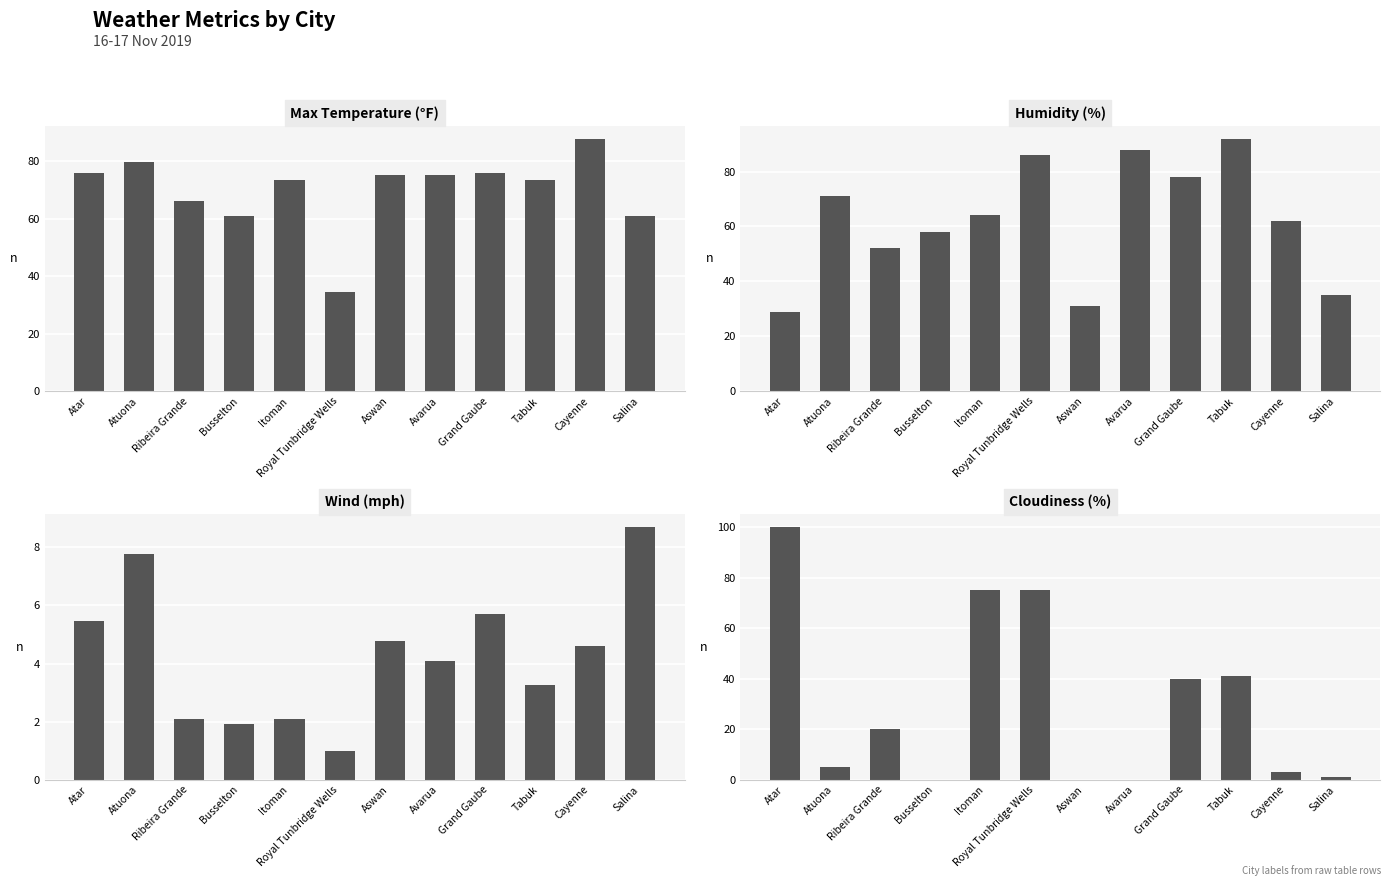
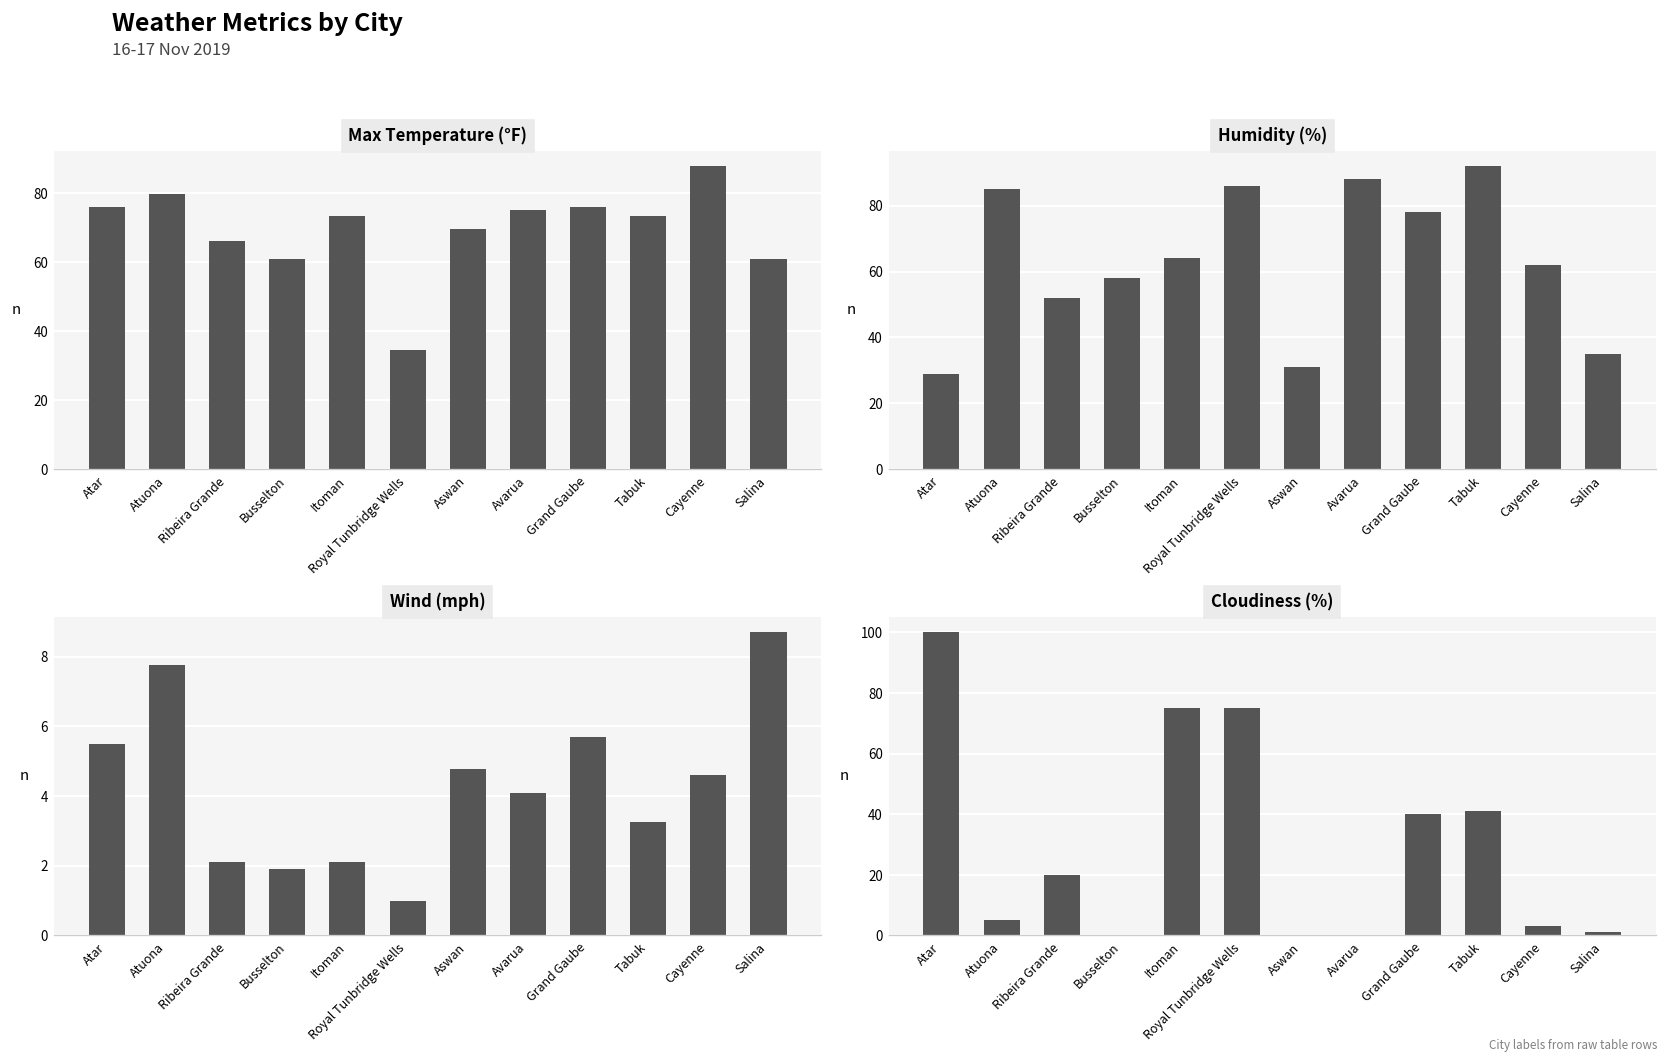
  {
    "Max Temperature (°F)": {
      "Atar": 76,
      "Atuona": 80,
      "Ribeira Grande": 66,
      "Busselton": 61,
      "Itoman": 73,
      "Royal Tunbridge Wells": 34,
-     "Aswan": 75,
+     "Aswan": 70,
      "Avarua": 75,
      "Grand Gaube": 76,
      "Tabuk": 73,
      "Cayenne": 88,
      "Salina": 61
    },
    "Humidity (%)": {
      "Atar": 29,
-     "Atuona": 71,
+     "Atuona": 85,
      "Ribeira Grande": 52,
      "Busselton": 58,
      "Itoman": 64,
      "Royal Tunbridge Wells": 86,
      "Aswan": 31,
      "Avarua": 88,
      "Grand Gaube": 78,
      "Tabuk": 92,
      "Cayenne": 62,
      "Salina": 35
    },
    "Wind (mph)": {
      "Atar": 5.5,
      "Atuona": 7.8,
      "Ribeira Grande": 2.1,
      "Busselton": 1.9,
      "Itoman": 2.1,
      "Royal Tunbridge Wells": 1.0,
      "Aswan": 4.8,
      "Avarua": 4.1,
      "Grand Gaube": 5.7,
      "Tabuk": 3.3,
      "Cayenne": 4.6,
      "Salina": 8.7
    },
    "Cloudiness (%)": {
      "Atar": 100,
      "Atuona": 5,
      "Ribeira Grande": 20,
      "Busselton": 0,
      "Itoman": 75,
      "Royal Tunbridge Wells": 75,
      "Aswan": 0,
      "Avarua": 0,
      "Grand Gaube": 40,
      "Tabuk": 41,
      "Cayenne": 3,
      "Salina": 1
    }
  }
